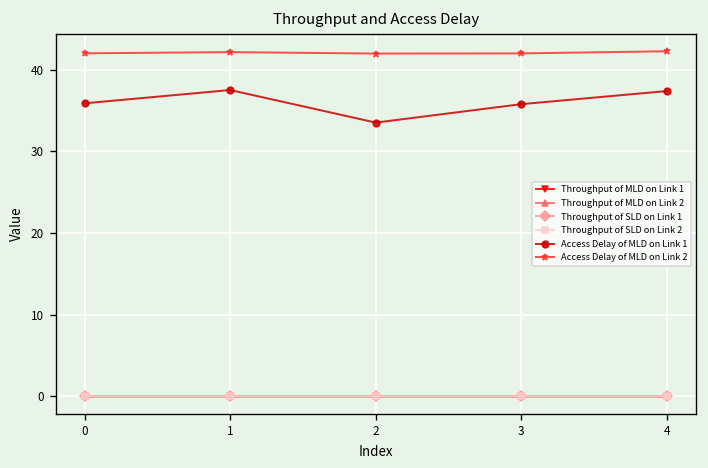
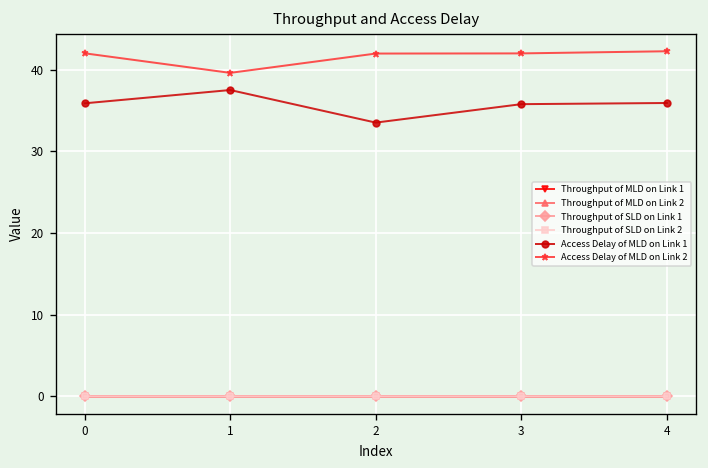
  {
    "Throughput of SLD on Link 2": {
      "0": 0,
      "1": 0,
      "2": 0,
      "3": 0,
      "4": 0
    },
    "Access Delay of MLD on Link 1": {
      "0": 36,
      "1": 38,
      "2": 34,
      "3": 36,
-     "4": 37
+     "4": 36
    },
    "Access Delay of MLD on Link 2": {
      "0": 42,
-     "1": 42,
+     "1": 40,
      "2": 42,
      "3": 42,
      "4": 42
    }
  }
